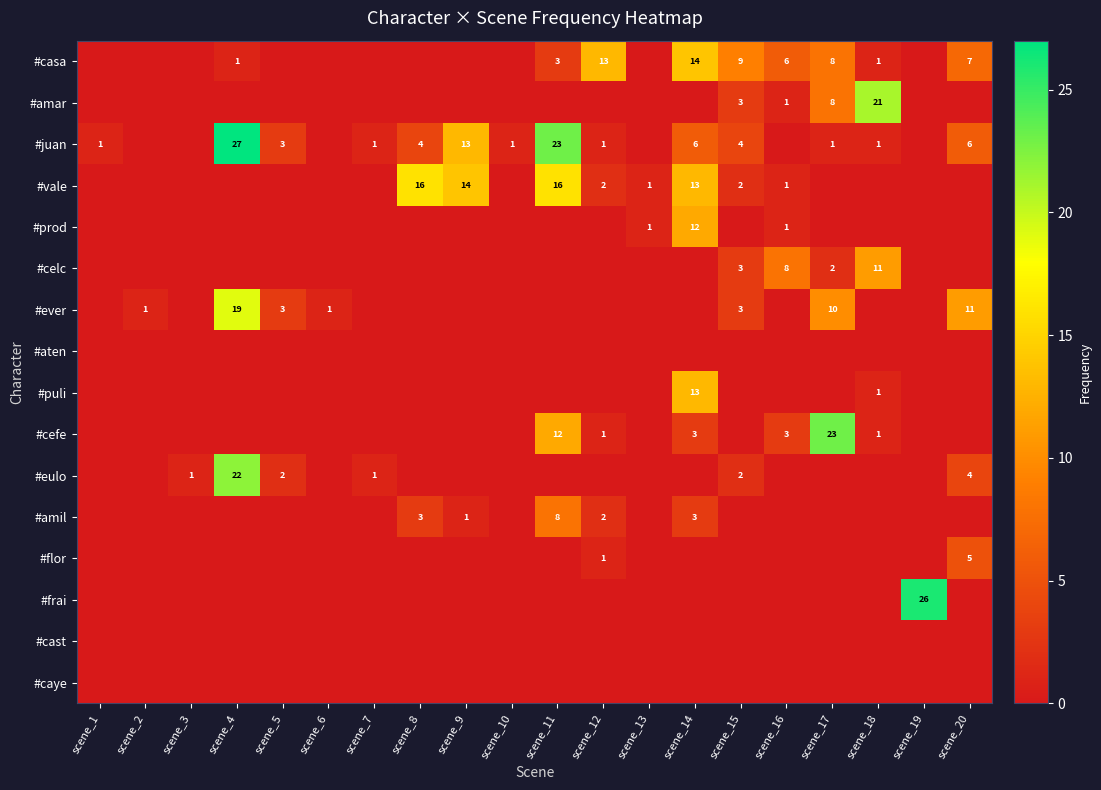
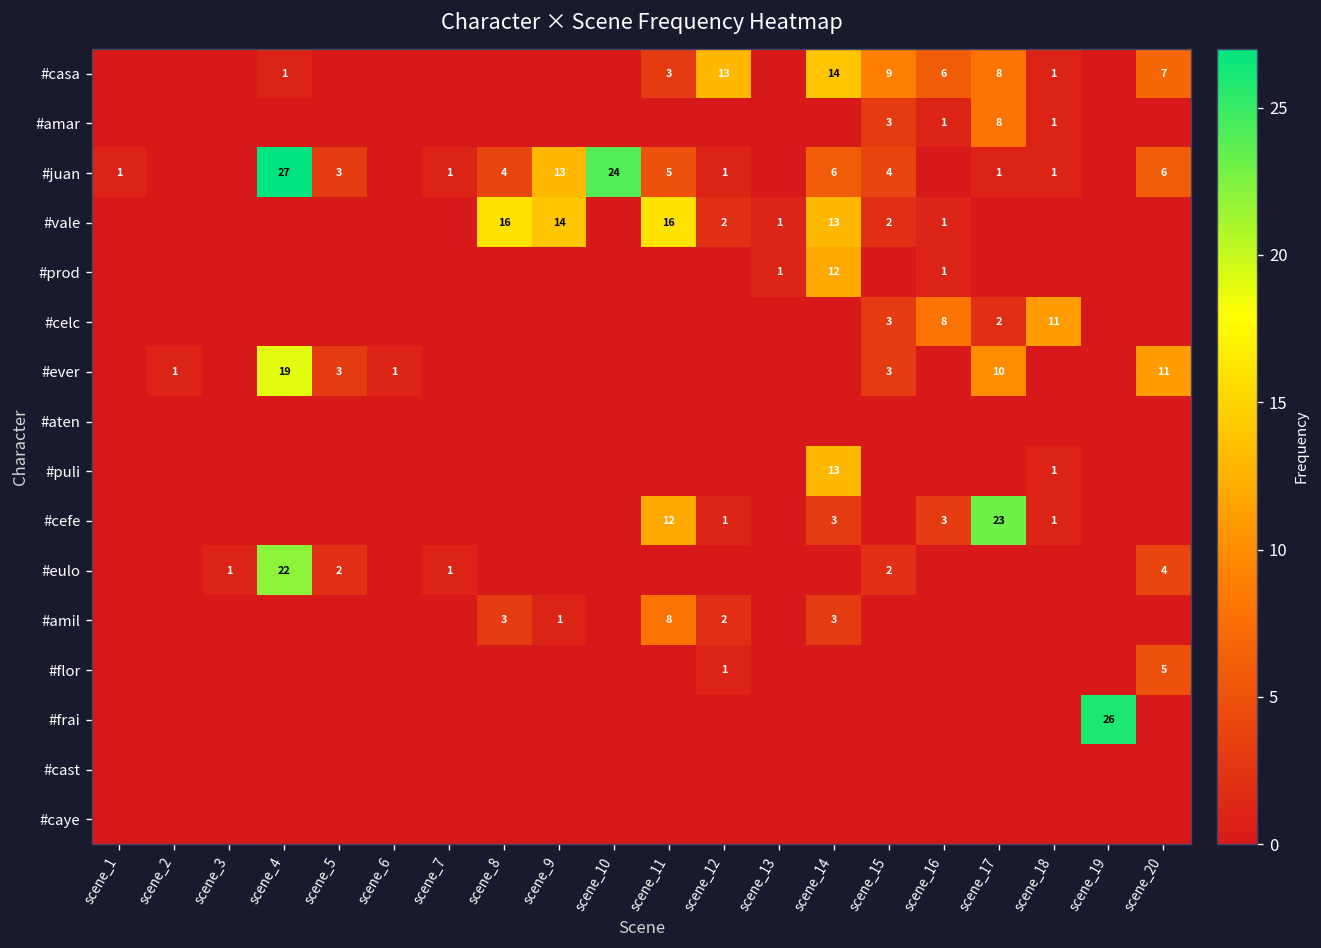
  {
    "#casa": {
      "scene_4": 1,
      "scene_11": 3,
      "scene_12": 13,
      "scene_14": 14,
      "scene_15": 9,
      "scene_16": 6,
      "scene_17": 8,
      "scene_18": 1,
      "scene_20": 7
    },
    "#amar": {
      "scene_15": 3,
      "scene_16": 1,
      "scene_17": 8,
-     "scene_18": 21
+     "scene_18": 1
    },
    "#juan": {
      "scene_1": 1,
      "scene_4": 27,
      "scene_5": 3,
      "scene_7": 1,
      "scene_8": 4,
      "scene_9": 13,
-     "scene_10": 1,
-     "scene_11": 23,
+     "scene_10": 24,
+     "scene_11": 5,
      "scene_12": 1,
      "scene_14": 6,
      "scene_15": 4,
      "scene_17": 1,
      "scene_18": 1,
      "scene_20": 6
    },
    "#vale": {
      "scene_8": 16,
      "scene_9": 14,
      "scene_11": 16,
      "scene_12": 2,
      "scene_13": 1,
      "scene_14": 13,
      "scene_15": 2,
      "scene_16": 1
    },
    "#prod": {
      "scene_13": 1,
      "scene_14": 12,
      "scene_16": 1
    },
    "#celc": {
      "scene_15": 3,
      "scene_16": 8,
      "scene_17": 2,
      "scene_18": 11
    },
    "#ever": {
      "scene_2": 1,
      "scene_4": 19,
      "scene_5": 3,
      "scene_6": 1,
      "scene_15": 3,
      "scene_17": 10,
      "scene_20": 11
    },
    "#puli": {
      "scene_14": 13,
      "scene_18": 1
    },
    "#cefe": {
      "scene_11": 12,
      "scene_12": 1,
      "scene_14": 3,
      "scene_16": 3,
      "scene_17": 23,
      "scene_18": 1
    },
    "#eulo": {
      "scene_3": 1,
      "scene_4": 22,
      "scene_5": 2,
      "scene_7": 1,
      "scene_15": 2,
      "scene_20": 4
    },
    "#amil": {
      "scene_8": 3,
      "scene_9": 1,
      "scene_11": 8,
      "scene_12": 2,
      "scene_14": 3
    },
    "#flor": {
      "scene_12": 1,
      "scene_20": 5
    },
    "#frai": {
      "scene_19": 26
    }
  }
